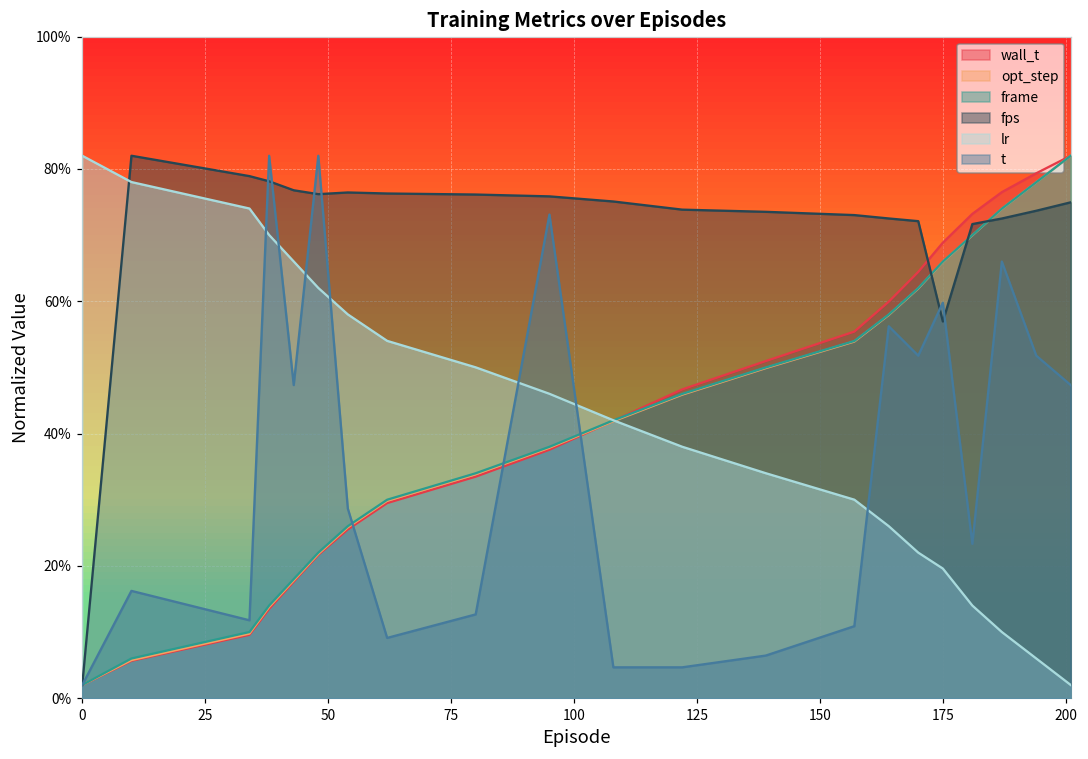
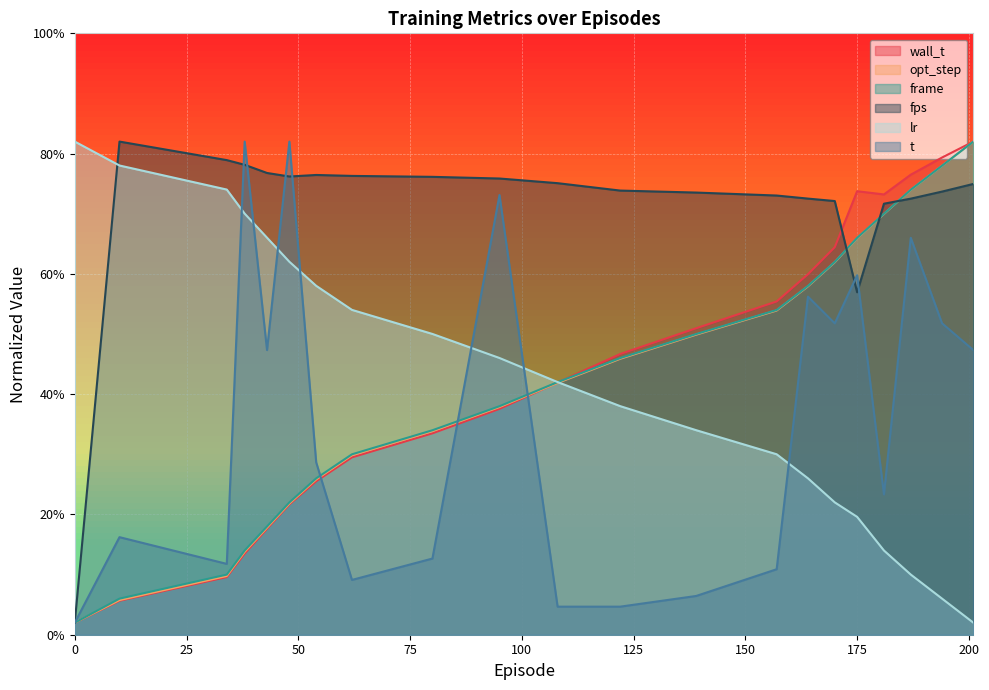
  {
    "wall_t": {
-     "175": "69%"
+     "175": "74%"
    },
    "fps": {
      "175": "57%"
    },
    "lr": {
      "0": "82%",
      "175": "20%"
    }
  }
